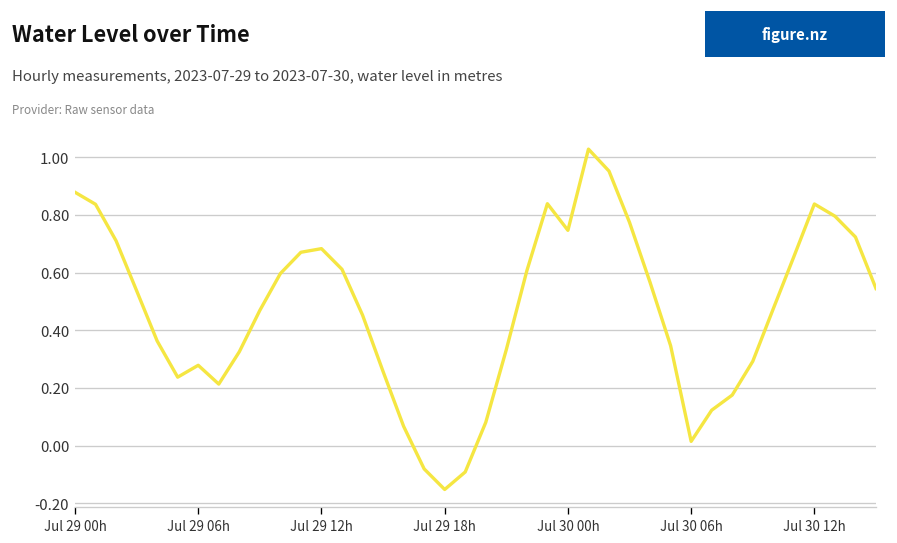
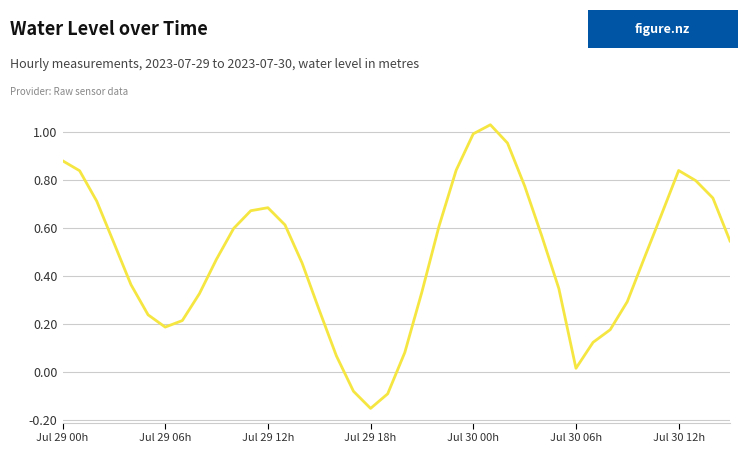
  {
    "Jul 29 00h": 0.88,
-   "Jul 29 06h": 0.28,
+   "Jul 29 06h": 0.19,
    "Jul 29 12h": 0.68,
    "Jul 29 18h": -0.15,
-   "Jul 30 00h": 0.75,
+   "Jul 30 00h": 0.99,
    "Jul 30 06h": 0.02,
    "Jul 30 12h": 0.84
  }
